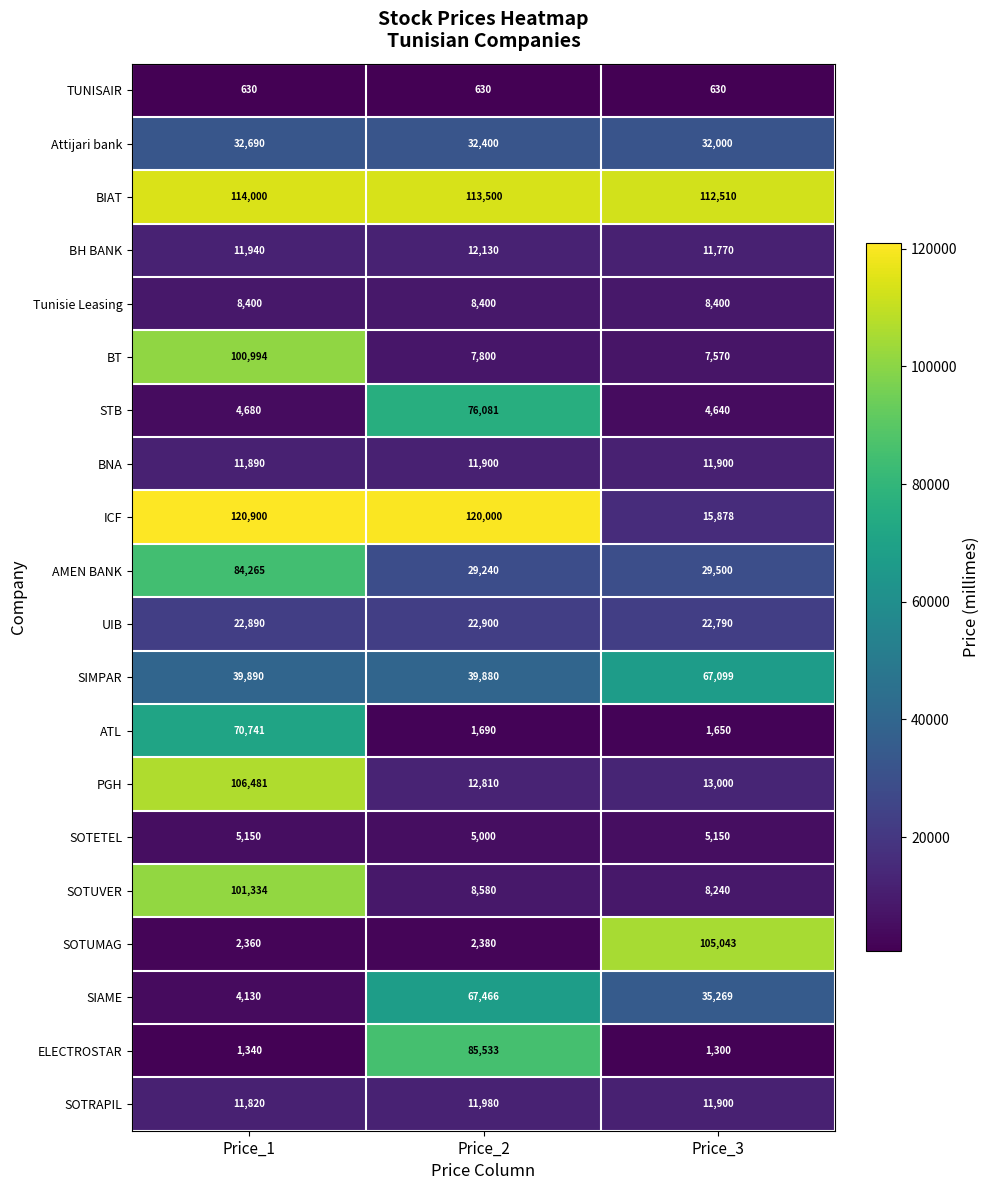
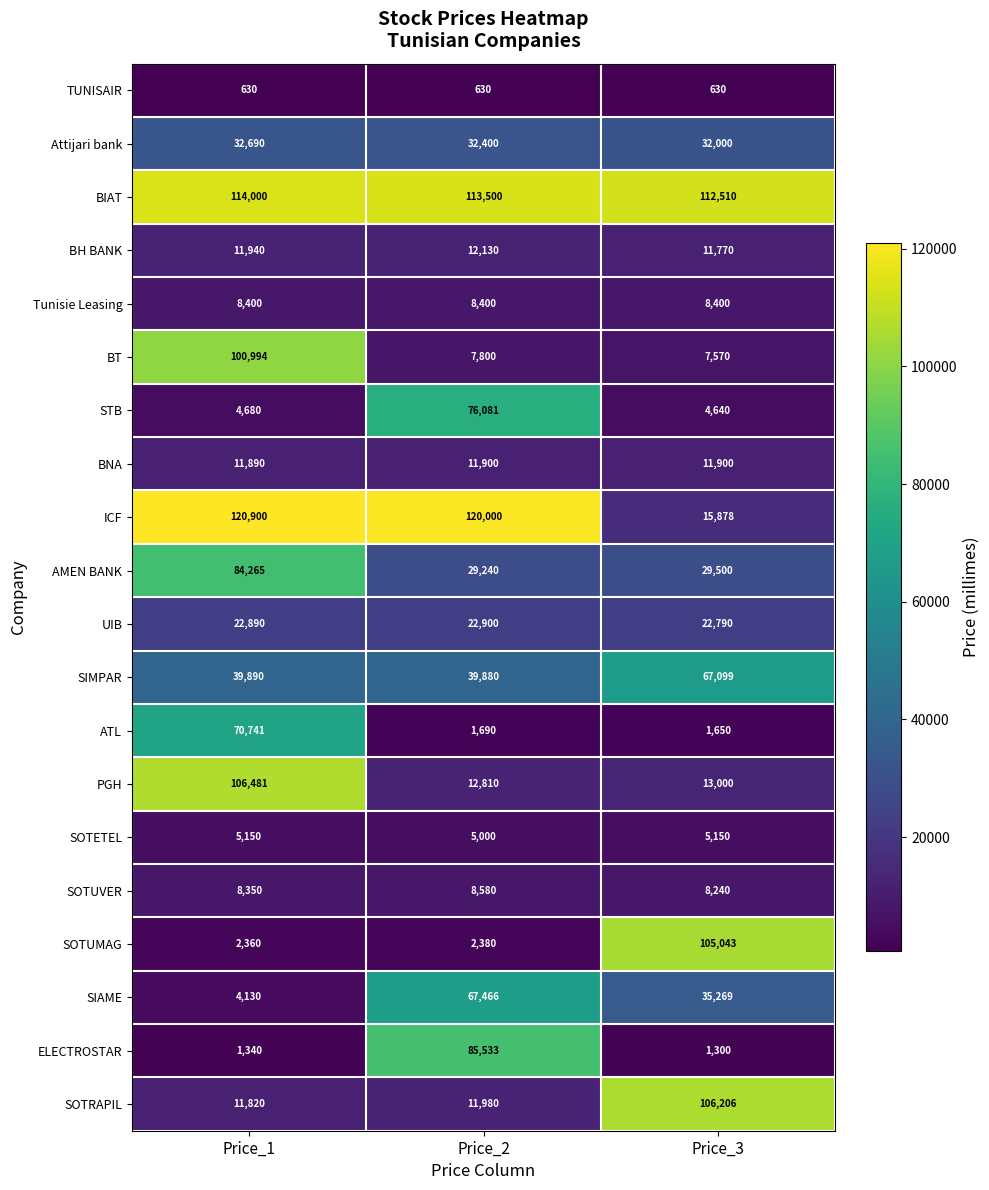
  {
    "TUNISAIR": {
      "Price_1": "630",
      "Price_2": "630",
      "Price_3": "630"
    },
    "Attijari bank": {
      "Price_1": "32,690",
      "Price_2": "32,400",
      "Price_3": "32,000"
    },
    "BIAT": {
      "Price_1": "114,000",
      "Price_2": "113,500",
      "Price_3": "112,510"
    },
    "BH BANK": {
      "Price_1": "11,940",
      "Price_2": "12,130",
      "Price_3": "11,770"
    },
    "Tunisie Leasing": {
      "Price_1": "8,400",
      "Price_2": "8,400",
      "Price_3": "8,400"
    },
    "BT": {
      "Price_1": "100,994",
      "Price_2": "7,800",
      "Price_3": "7,570"
    },
    "STB": {
      "Price_1": "4,680",
      "Price_2": "76,081",
      "Price_3": "4,640"
    },
    "BNA": {
      "Price_1": "11,890",
      "Price_2": "11,900",
      "Price_3": "11,900"
    },
    "ICF": {
      "Price_1": "120,900",
      "Price_2": "120,000",
      "Price_3": "15,878"
    },
    "AMEN BANK": {
      "Price_1": "84,265",
      "Price_2": "29,240",
      "Price_3": "29,500"
    },
    "UIB": {
      "Price_1": "22,890",
      "Price_2": "22,900",
      "Price_3": "22,790"
    },
    "SIMPAR": {
      "Price_1": "39,890",
      "Price_2": "39,880",
      "Price_3": "67,099"
    },
    "ATL": {
      "Price_1": "70,741",
      "Price_2": "1,690",
      "Price_3": "1,650"
    },
    "PGH": {
      "Price_1": "106,481",
      "Price_2": "12,810",
      "Price_3": "13,000"
    },
    "SOTETEL": {
      "Price_1": "5,150",
      "Price_2": "5,000",
      "Price_3": "5,150"
    },
    "SOTUVER": {
-     "Price_1": "101,334",
+     "Price_1": "8,350",
      "Price_2": "8,580",
      "Price_3": "8,240"
    },
    "SOTUMAG": {
      "Price_1": "2,360",
      "Price_2": "2,380",
      "Price_3": "105,043"
    },
    "SIAME": {
      "Price_1": "4,130",
      "Price_2": "67,466",
      "Price_3": "35,269"
    },
    "ELECTROSTAR": {
      "Price_1": "1,340",
      "Price_2": "85,533",
      "Price_3": "1,300"
    },
    "SOTRAPIL": {
      "Price_1": "11,820",
      "Price_2": "11,980",
-     "Price_3": "11,900"
+     "Price_3": "106,206"
    }
  }
